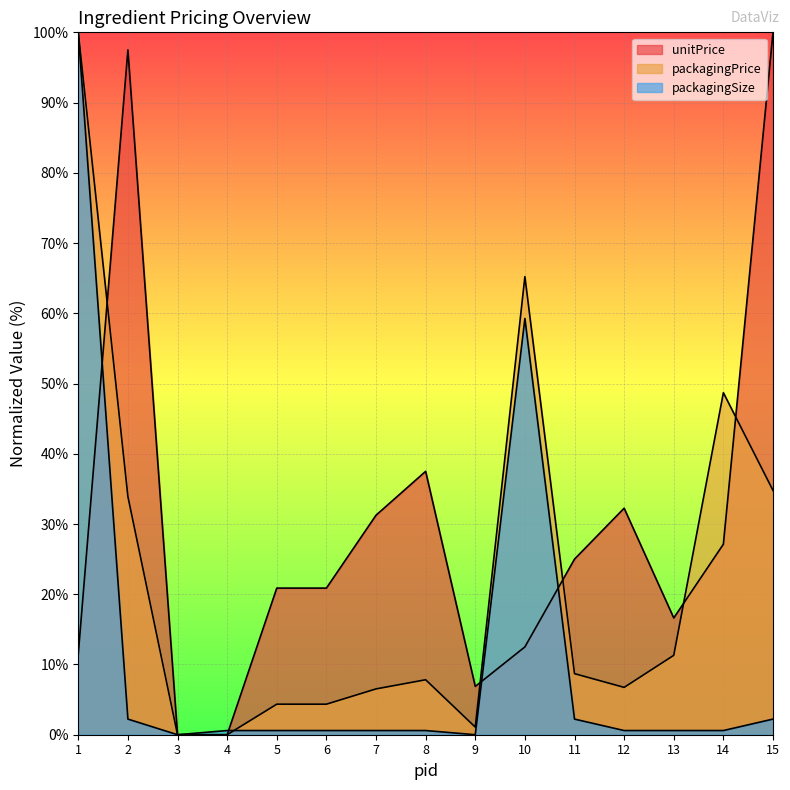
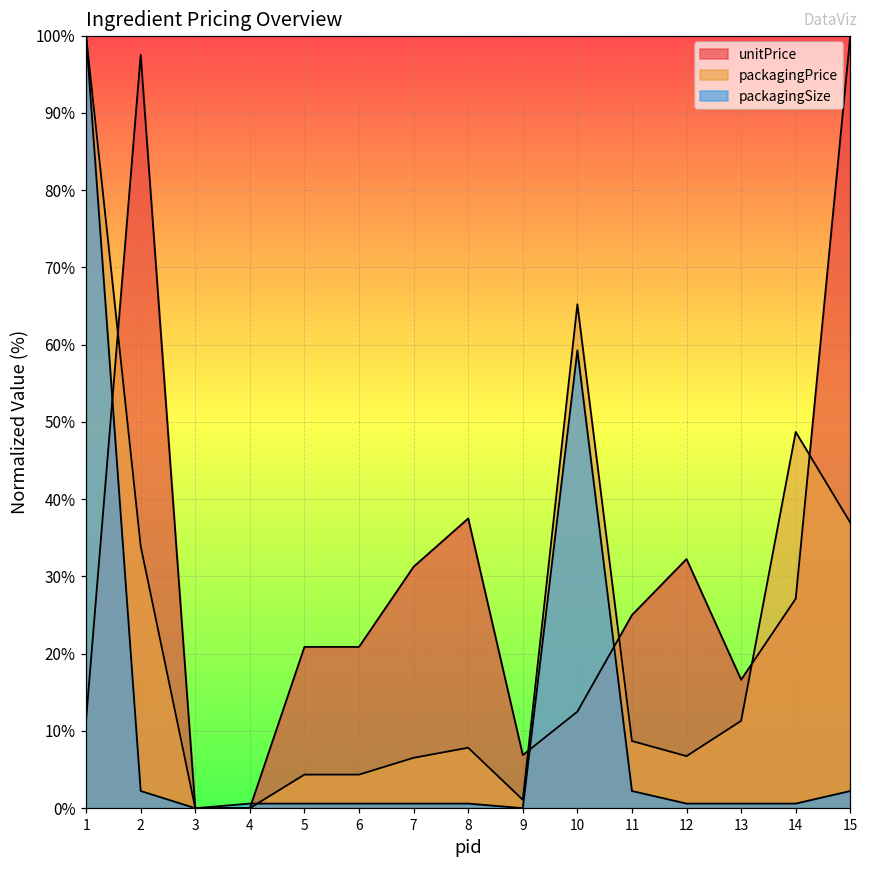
  {
    "unitPrice": {
      "1": "11%",
      "2": "98%",
      "5": "21%",
      "6": "21%",
      "7": "31%",
      "8": "38%",
      "9": "7%",
      "10": "13%",
      "11": "25%",
      "12": "32%",
      "13": "17%",
      "14": "27%",
      "15": "100%"
    },
    "packagingPrice": {
      "2": "34%",
      "5": "4%",
      "6": "4%",
      "7": "7%",
      "8": "8%",
      "9": "1%",
      "10": "65%",
      "11": "9%",
      "12": "7%",
      "13": "11%",
      "14": "49%",
-     "15": "35%"
+     "15": "37%"
    },
    "packagingSize": {
      "2": "2%",
      "4": "1%",
      "5": "1%",
      "6": "1%",
      "7": "1%",
      "8": "1%",
      "9": "0%",
      "10": "59%",
      "11": "2%",
      "12": "1%",
      "13": "1%",
      "14": "1%",
      "15": "2%"
    }
  }
